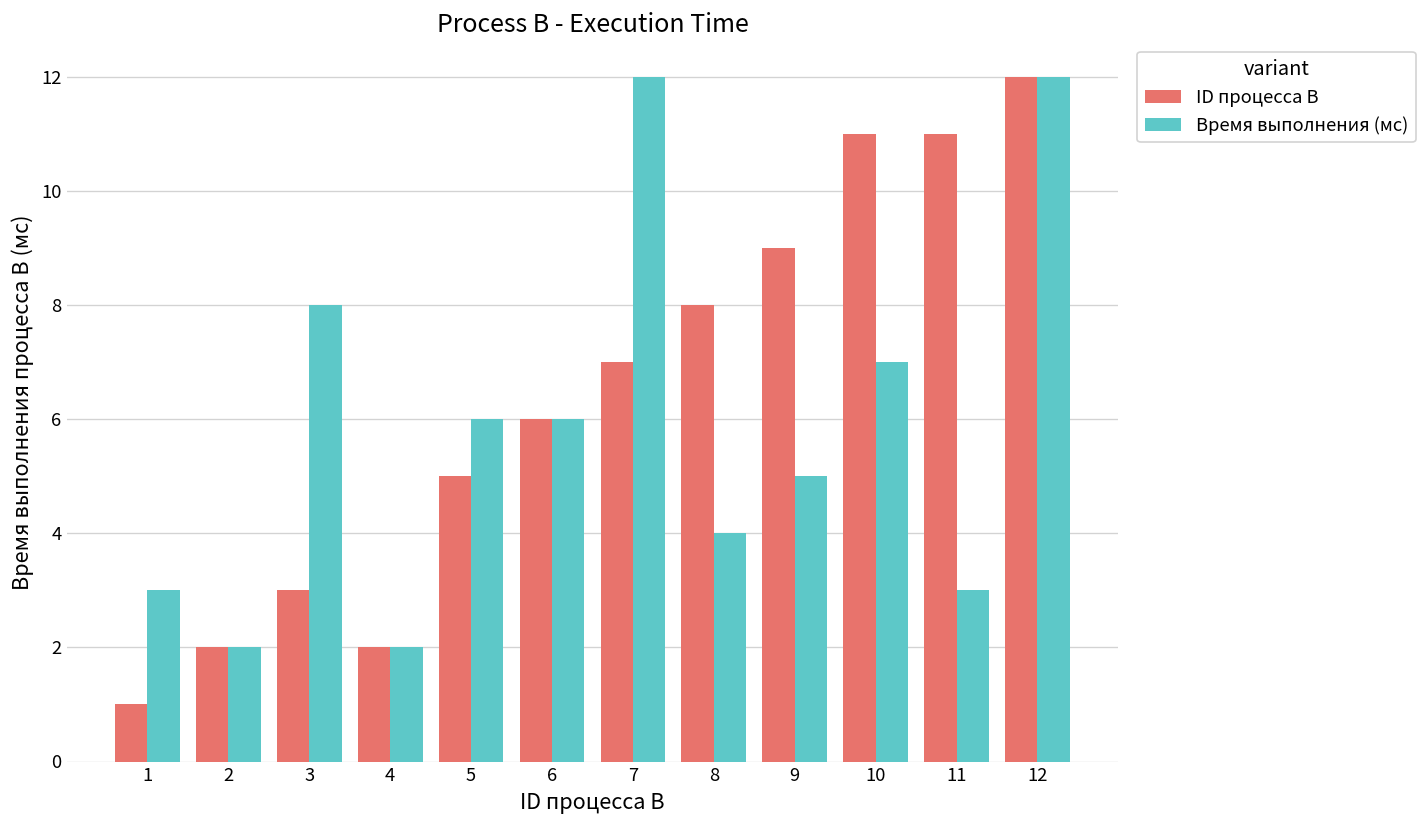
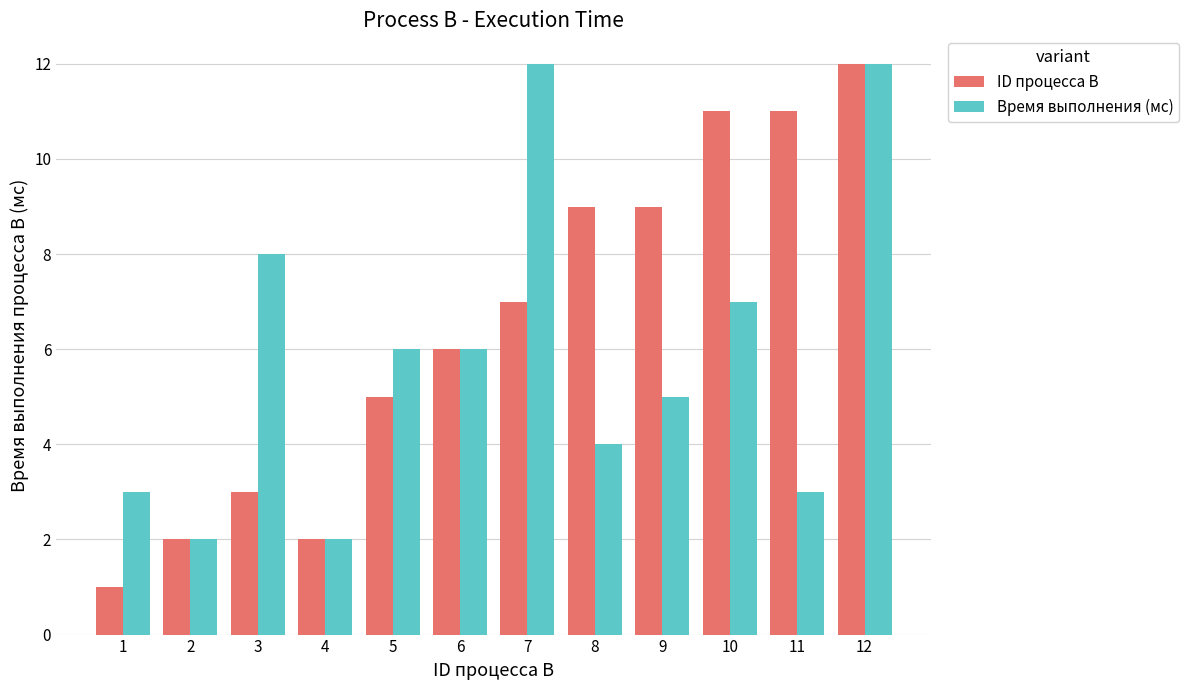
  {
    "ID процесса B": {
      "1": 1,
      "2": 2,
      "3": 3,
      "4": 2,
      "5": 5,
      "6": 6,
      "7": 7,
-     "8": 8,
+     "8": 9,
      "9": 9,
      "10": 11,
      "11": 11,
      "12": 12
    },
    "Время выполнения (мс)": {
      "1": 3,
      "2": 2,
      "3": 8,
      "4": 2,
      "5": 6,
      "6": 6,
      "7": 12,
      "8": 4,
      "9": 5,
      "10": 7,
      "11": 3,
      "12": 12
    }
  }
